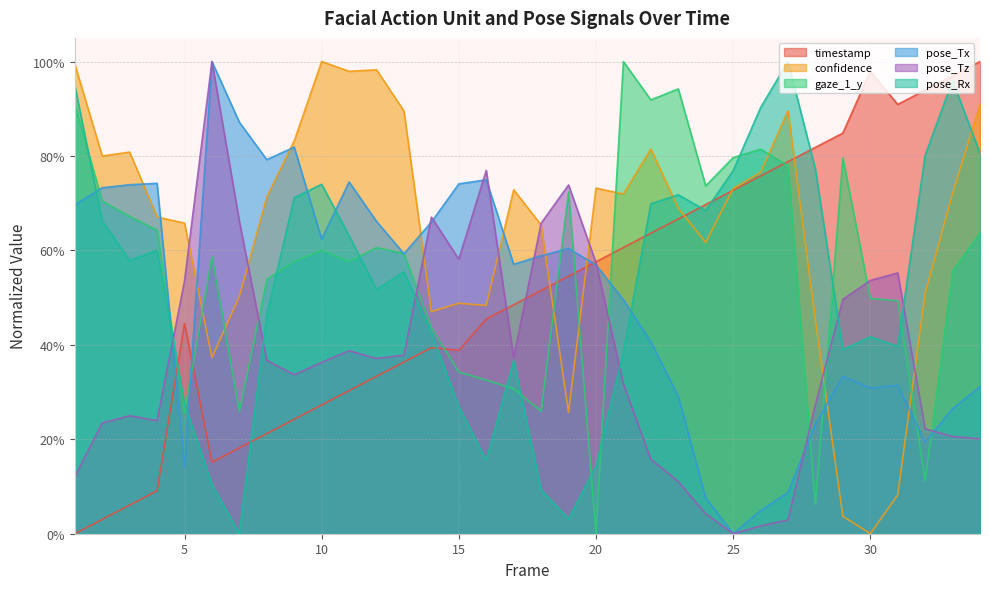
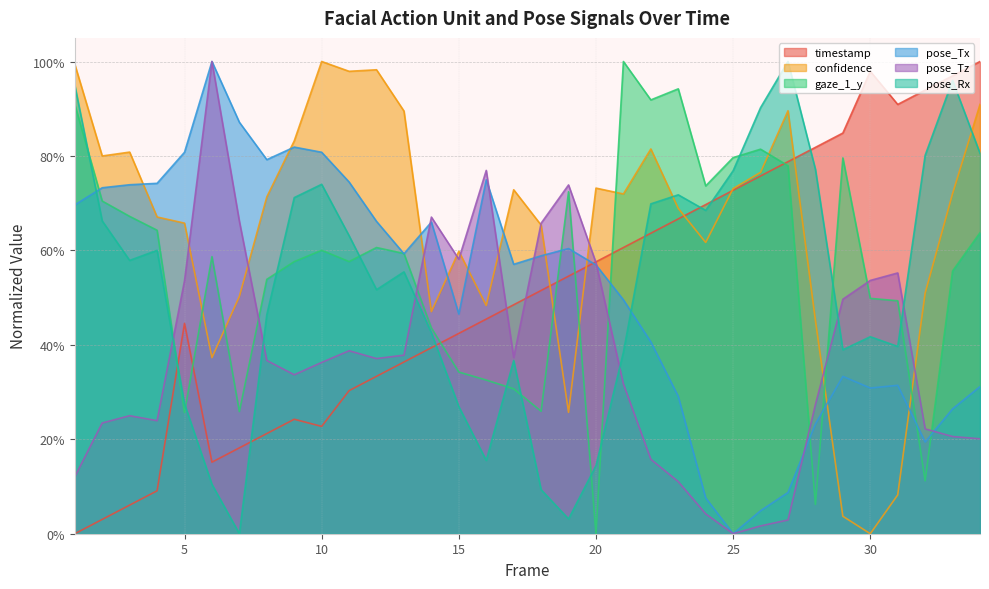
  {
    "timestamp": {
      "5": "45%",
-     "10": "27%",
-     "15": "39%"
+     "10": "23%",
+     "15": "42%"
    },
    "confidence": {
      "5": "66%",
      "10": "100%",
-     "15": "49%",
+     "15": "60%",
      "20": "73%",
      "30": "0%"
    },
    "pose_Tx": {
-     "5": "14%",
-     "10": "62%",
-     "15": "74%",
+     "5": "81%",
+     "10": "81%",
+     "15": "47%",
      "30": "31%"
    },
    "pose_Tz": {
      "5": "54%",
      "10": "36%",
      "15": "58%",
      "30": "54%"
    }
  }
